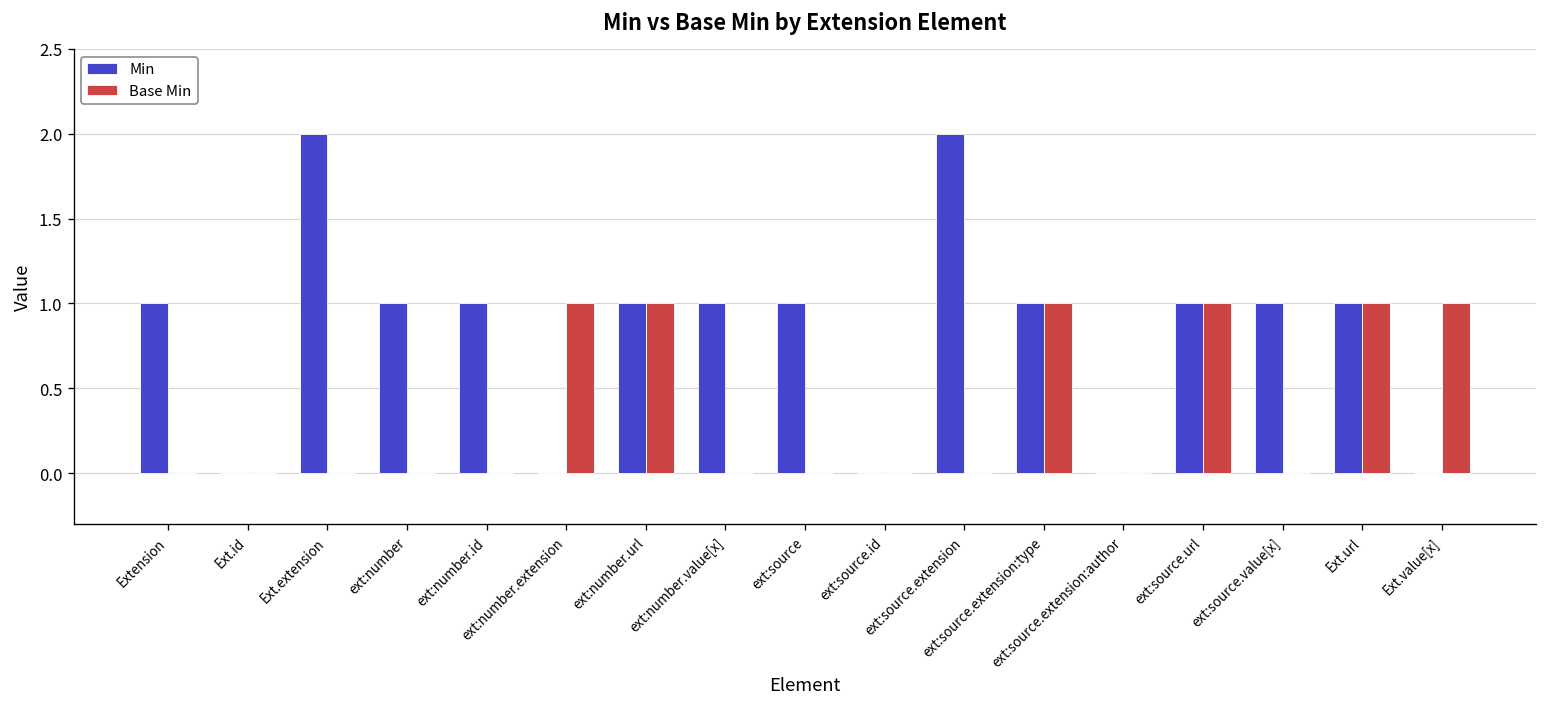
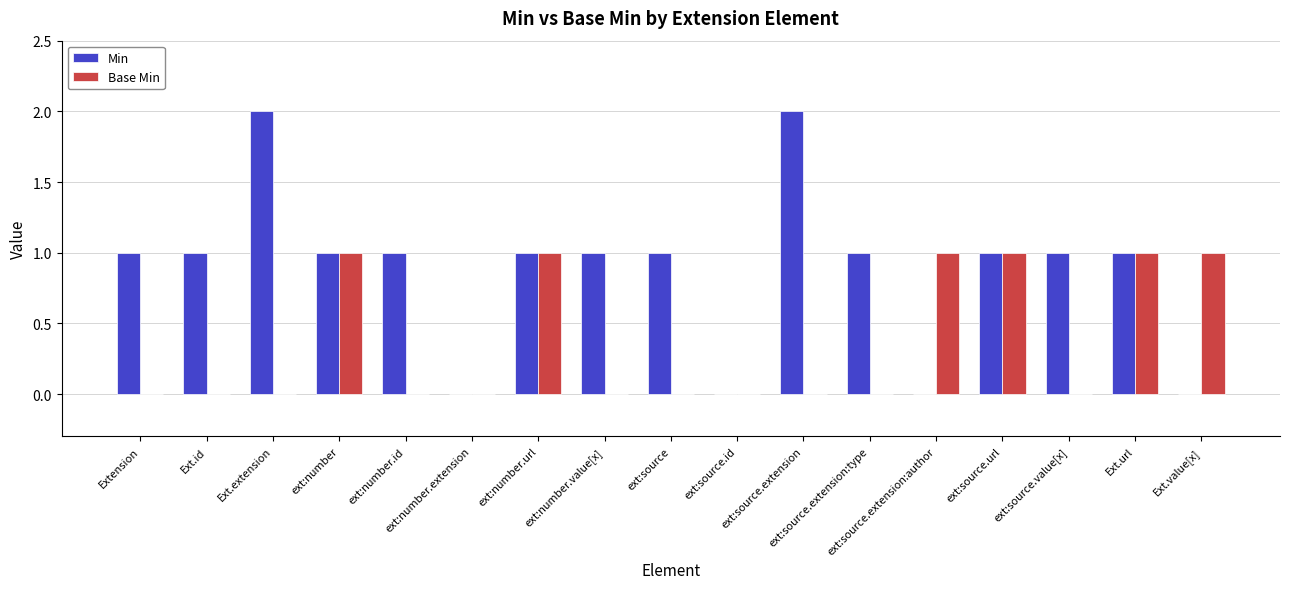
  {
    "Min": {
      "Extension": 1,
-     "Ext.id": 0,
+     "Ext.id": 1,
      "Ext.extension": 2,
      "ext:number": 1,
      "ext:number.id": 1,
      "ext:number.extension": 0,
      "ext:number.url": 1,
      "ext:number.value[x]": 1,
      "ext:source": 1,
      "ext:source.id": 0,
      "ext:source.extension": 2,
      "ext:source.extension:type": 1,
      "ext:source.extension:author": 0,
      "ext:source.url": 1,
      "ext:source.value[x]": 1,
      "Ext.url": 1,
      "Ext.value[x]": 0
    },
    "Base Min": {
      "Extension": 0,
      "Ext.id": 0,
      "Ext.extension": 0,
-     "ext:number": 0,
+     "ext:number": 1,
      "ext:number.id": 0,
-     "ext:number.extension": 1,
+     "ext:number.extension": 0,
      "ext:number.url": 1,
      "ext:number.value[x]": 0,
      "ext:source": 0,
      "ext:source.id": 0,
      "ext:source.extension": 0,
-     "ext:source.extension:type": 1,
-     "ext:source.extension:author": 0,
+     "ext:source.extension:type": 0,
+     "ext:source.extension:author": 1,
      "ext:source.url": 1,
      "ext:source.value[x]": 0,
      "Ext.url": 1,
      "Ext.value[x]": 1
    }
  }
